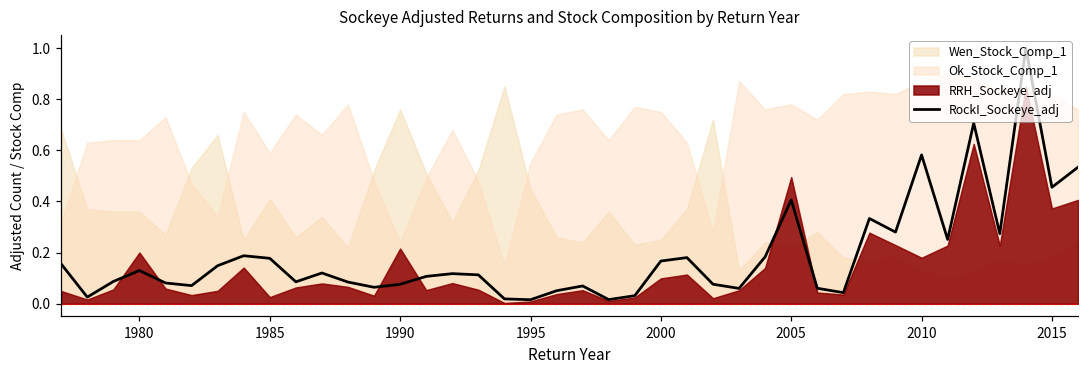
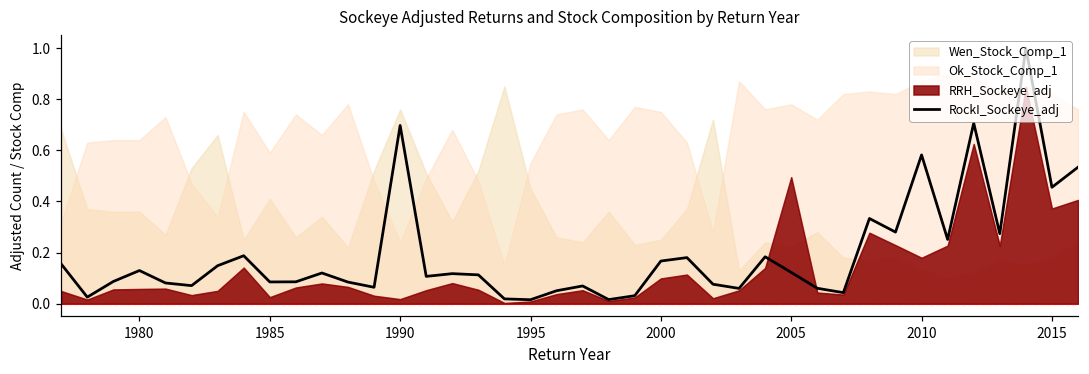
  {
    "RockI_Sockeye_adj": {
      "1980": 0.13,
-     "1985": 0.18,
-     "1990": 0.08,
+     "1985": 0.09,
+     "1990": 0.70,
      "2000": 0.17,
-     "2005": 0.41,
+     "2005": 0.12,
      "2010": 0.58,
      "2015": 0.46
    },
    "RRH_Sockeye_adj": {
-     "1980": 0.20,
+     "1980": 0.06,
      "1985": 0.03,
-     "1990": 0.22,
+     "1990": 0.02,
      "2000": 0.10,
      "2005": 0.50,
      "2010": 0.18,
      "2015": 0.37
    }
  }
